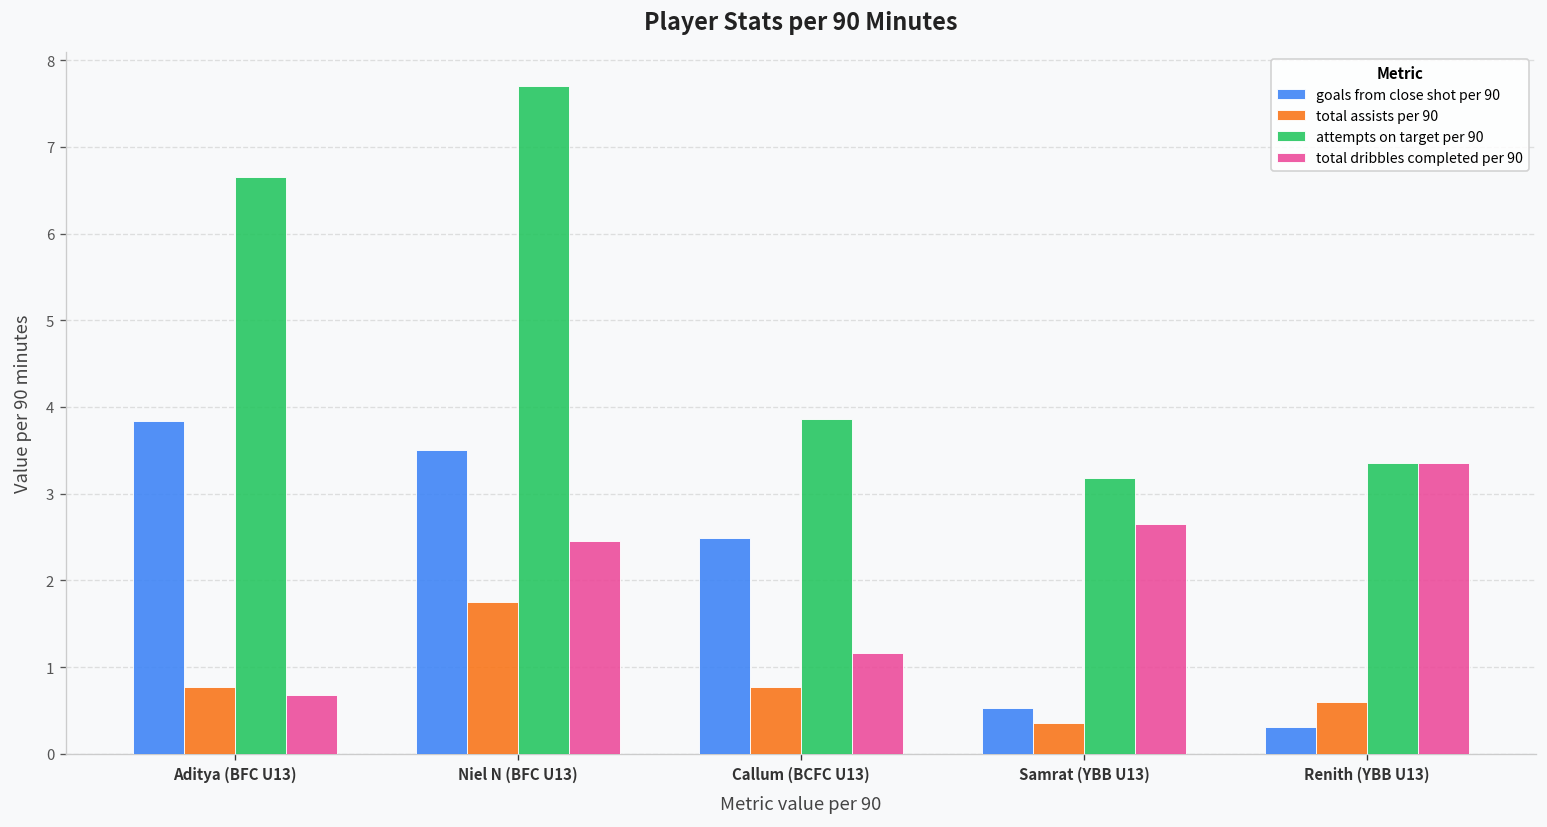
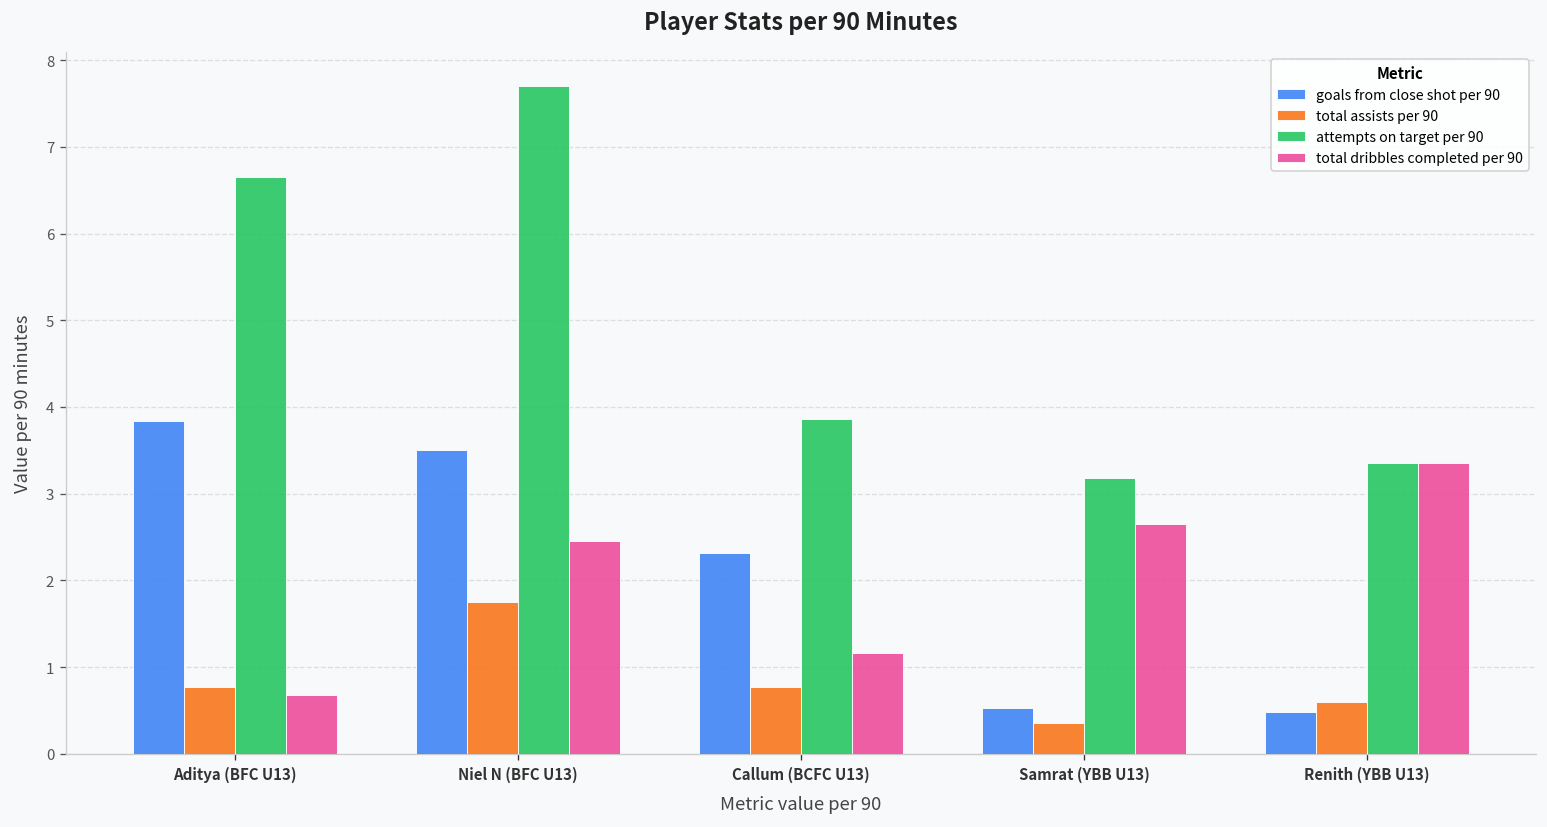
  {
    "goals from close shot per 90": {
      "Aditya (BFC U13)": 3.8,
      "Niel N (BFC U13)": 3.5,
-     "Callum (BCFC U13)": 2.5,
+     "Callum (BCFC U13)": 2.3,
      "Samrat (YBB U13)": 0.5,
-     "Renith (YBB U13)": 0.3
+     "Renith (YBB U13)": 0.5
    },
    "total assists per 90": {
      "Aditya (BFC U13)": 0.8,
      "Niel N (BFC U13)": 1.8,
      "Callum (BCFC U13)": 0.8,
      "Samrat (YBB U13)": 0.4,
      "Renith (YBB U13)": 0.6
    },
    "attempts on target per 90": {
      "Aditya (BFC U13)": 6.6,
      "Niel N (BFC U13)": 7.7,
      "Callum (BCFC U13)": 3.9,
      "Samrat (YBB U13)": 3.2,
      "Renith (YBB U13)": 3.4
    },
    "total dribbles completed per 90": {
      "Aditya (BFC U13)": 0.7,
      "Niel N (BFC U13)": 2.5,
      "Callum (BCFC U13)": 1.2,
      "Samrat (YBB U13)": 2.7,
      "Renith (YBB U13)": 3.4
    }
  }
